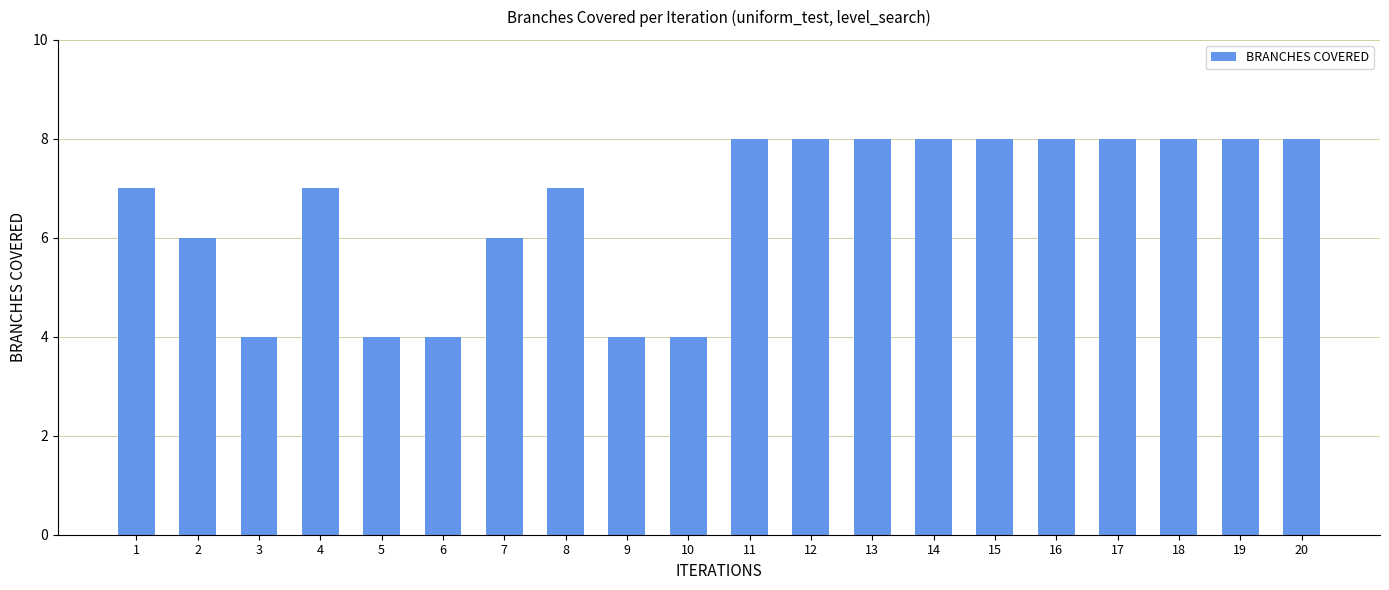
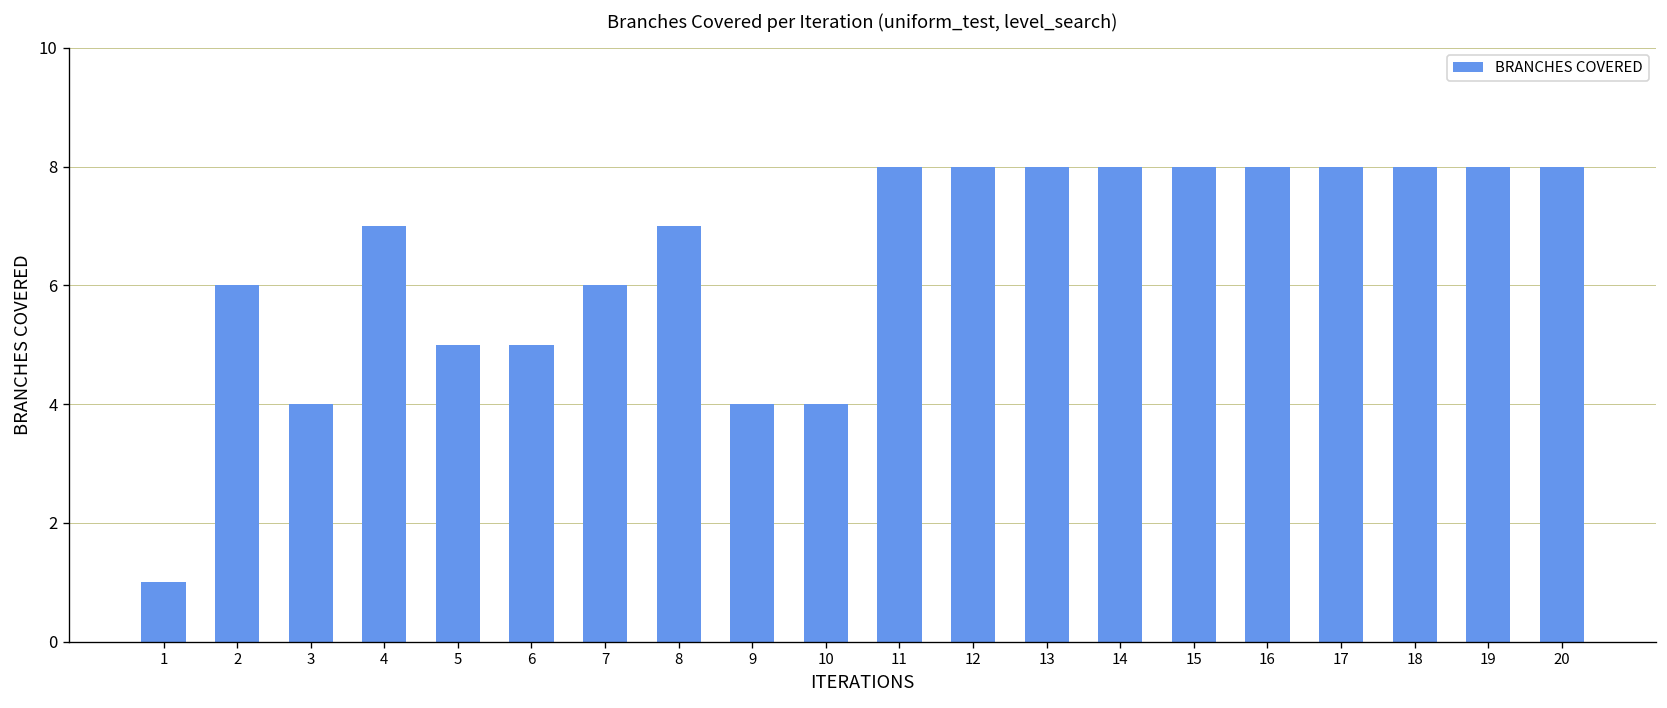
  {
-   "1": 7,
+   "1": 1,
    "2": 6,
    "3": 4,
    "4": 7,
-   "5": 4,
-   "6": 4,
+   "5": 5,
+   "6": 5,
    "7": 6,
    "8": 7,
    "9": 4,
    "10": 4,
    "11": 8,
    "12": 8,
    "13": 8,
    "14": 8,
    "15": 8,
    "16": 8,
    "17": 8,
    "18": 8,
    "19": 8,
    "20": 8
  }
